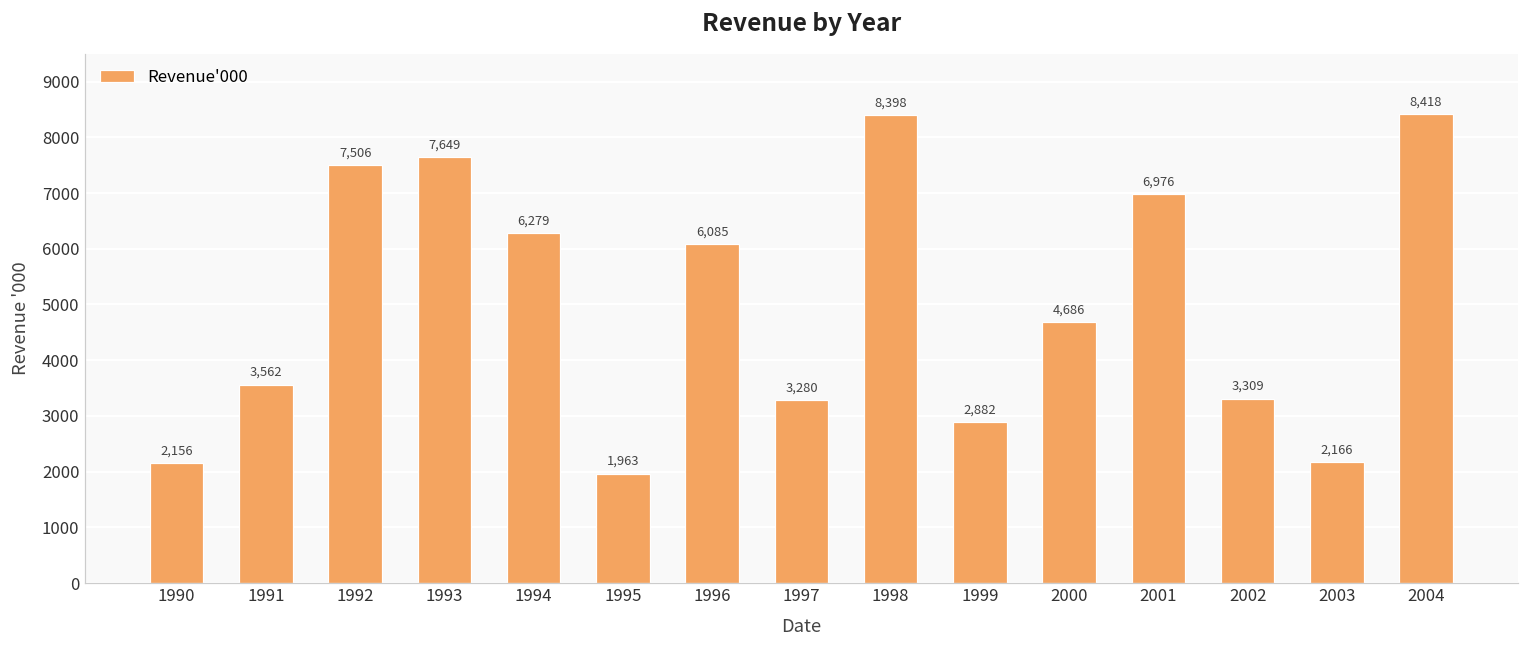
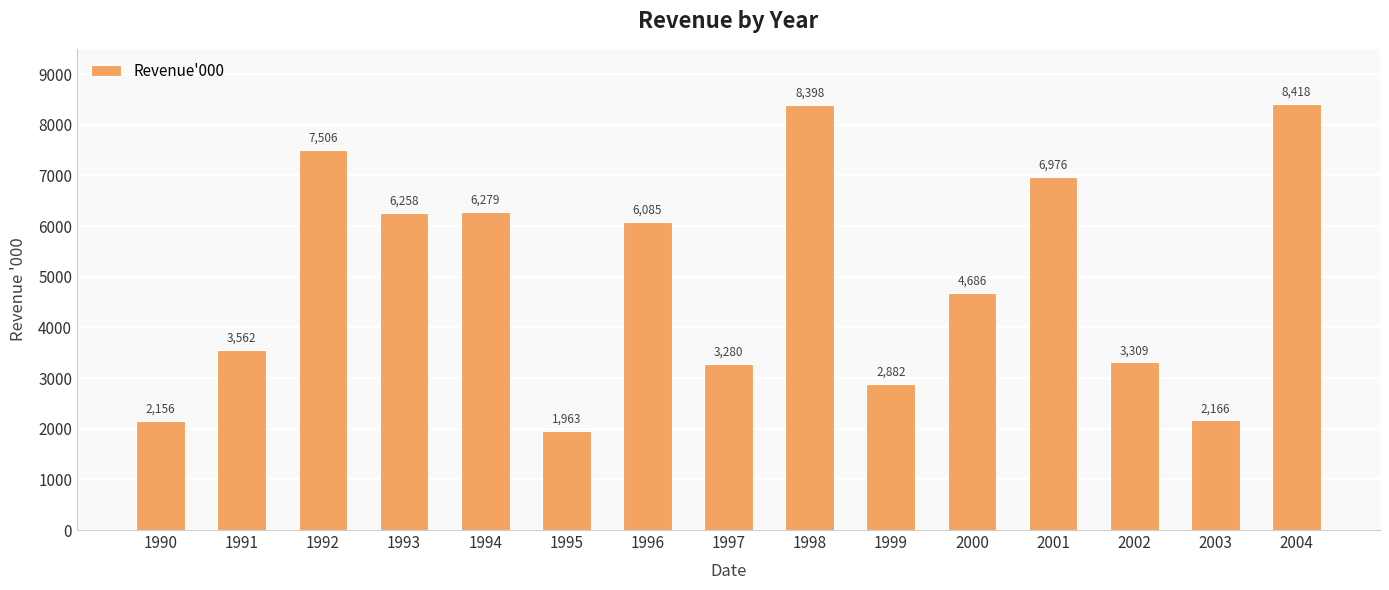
  {
    "1990": "2,156",
    "1991": "3,562",
    "1992": "7,506",
-   "1993": "7,649",
+   "1993": "6,258",
    "1994": "6,279",
    "1995": "1,963",
    "1996": "6,085",
    "1997": "3,280",
    "1998": "8,398",
    "1999": "2,882",
    "2000": "4,686",
    "2001": "6,976",
    "2002": "3,309",
    "2003": "2,166",
    "2004": "8,418"
  }
